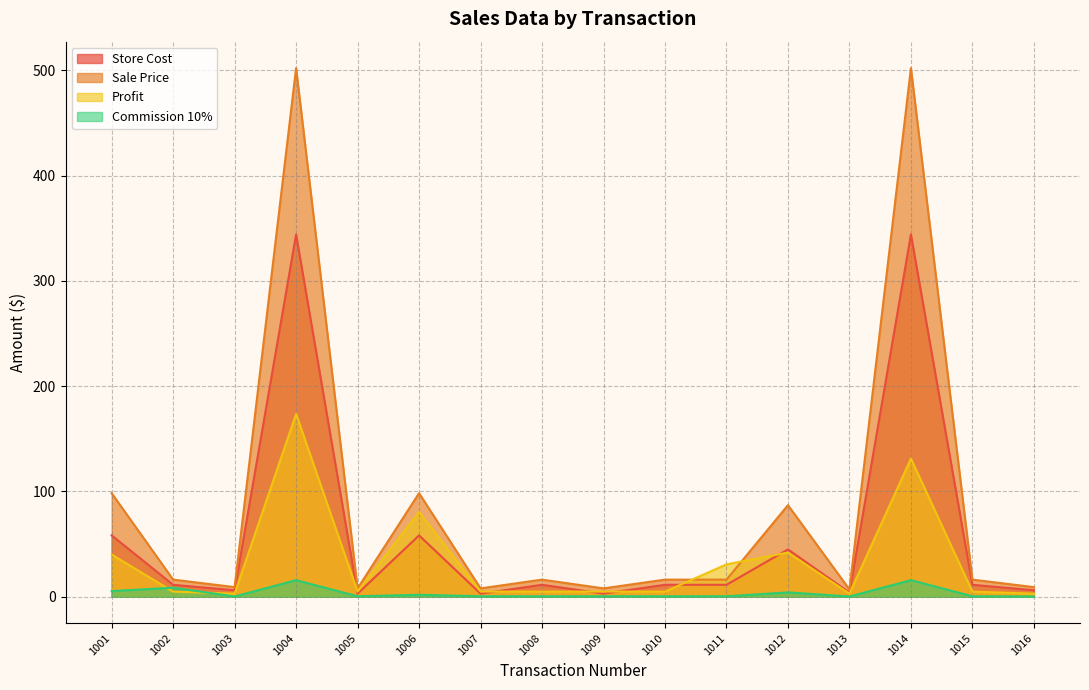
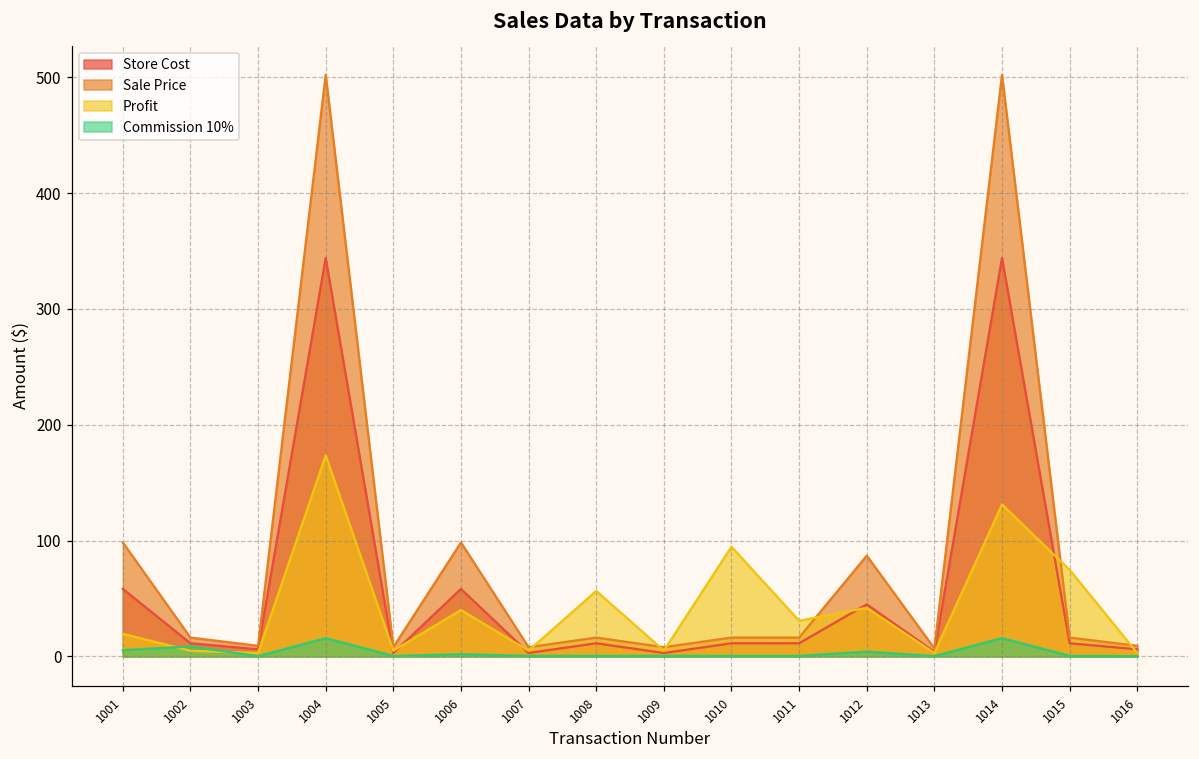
  {
    "Profit": {
-     "1001": 40,
+     "1001": 20,
      "1002": 5,
      "1003": 3,
      "1004": 174,
-     "1006": 81,
-     "1008": 5,
-     "1010": 5,
+     "1006": 40,
+     "1008": 57,
+     "1010": 95,
      "1011": 31,
      "1012": 42,
      "1014": 131,
-     "1015": 5,
+     "1015": 75,
      "1016": 3
    },
    "Commission 10%": {
      "1001": 5,
      "1002": 9,
      "1003": 0,
      "1004": 16,
      "1005": 1,
      "1006": 2,
      "1007": 1,
      "1008": 0,
      "1009": 1,
      "1010": 0,
      "1011": 0,
      "1012": 4,
      "1013": 0,
      "1014": 16,
      "1015": 0,
      "1016": 0
    }
  }
